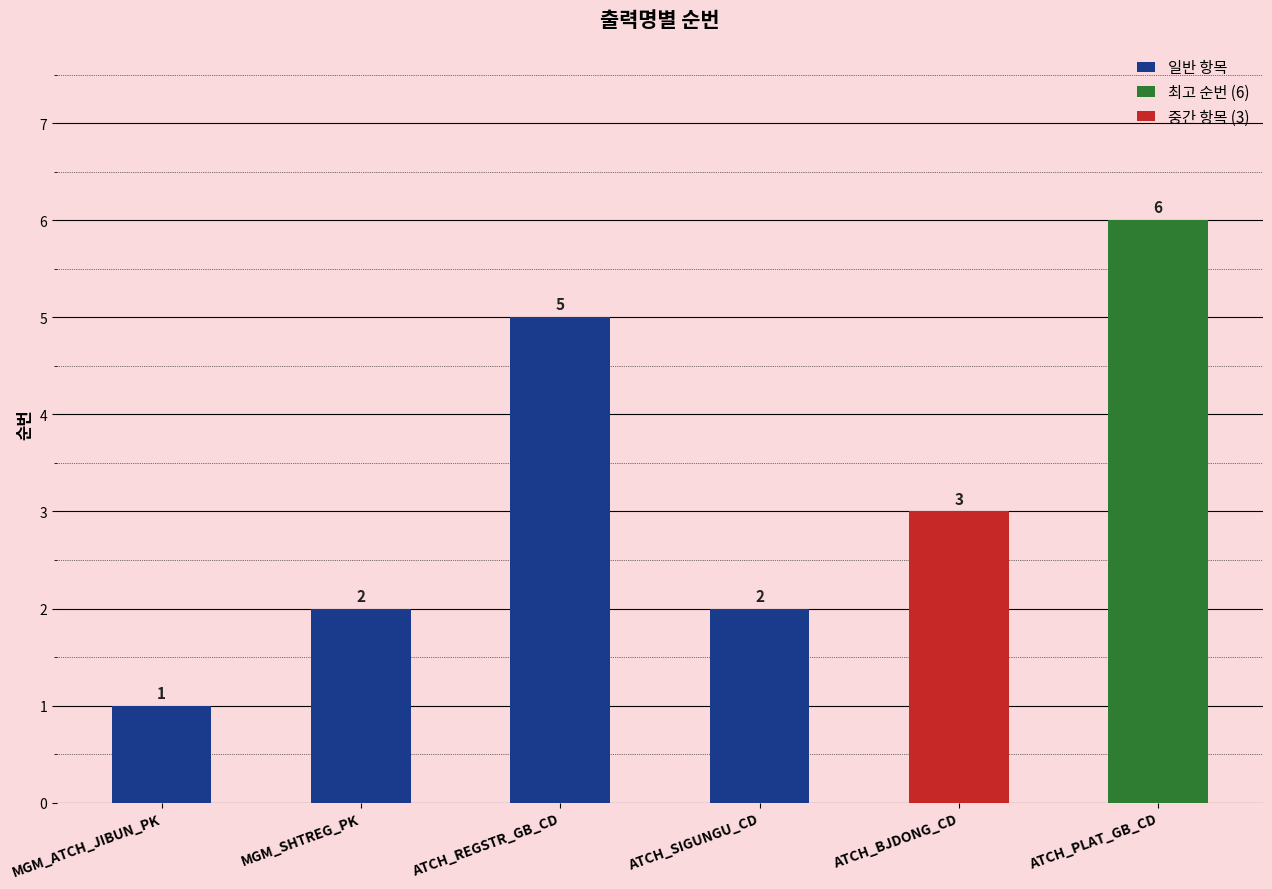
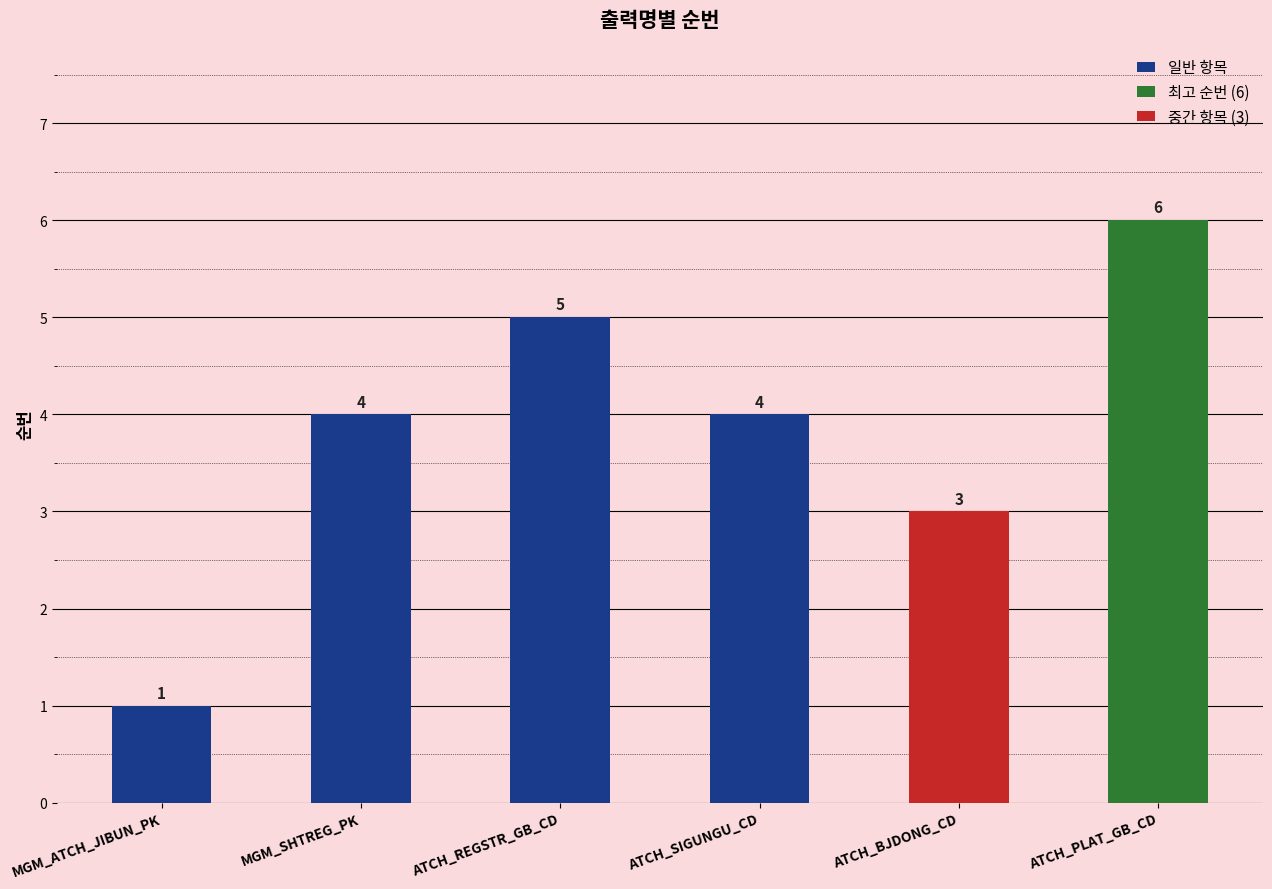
  {
    "MGM_ATCH_JIBUN_PK": 1,
-   "MGM_SHTREG_PK": 2,
+   "MGM_SHTREG_PK": 4,
    "ATCH_REGSTR_GB_CD": 5,
-   "ATCH_SIGUNGU_CD": 2,
+   "ATCH_SIGUNGU_CD": 4,
    "ATCH_BJDONG_CD": 3,
    "ATCH_PLAT_GB_CD": 6
  }
